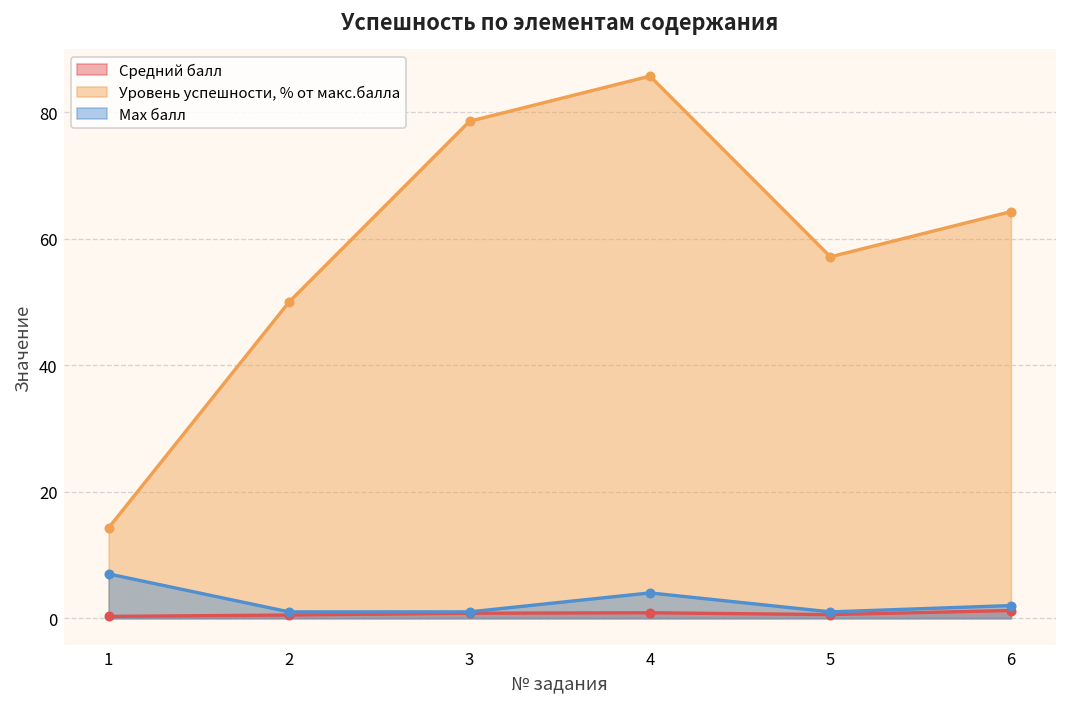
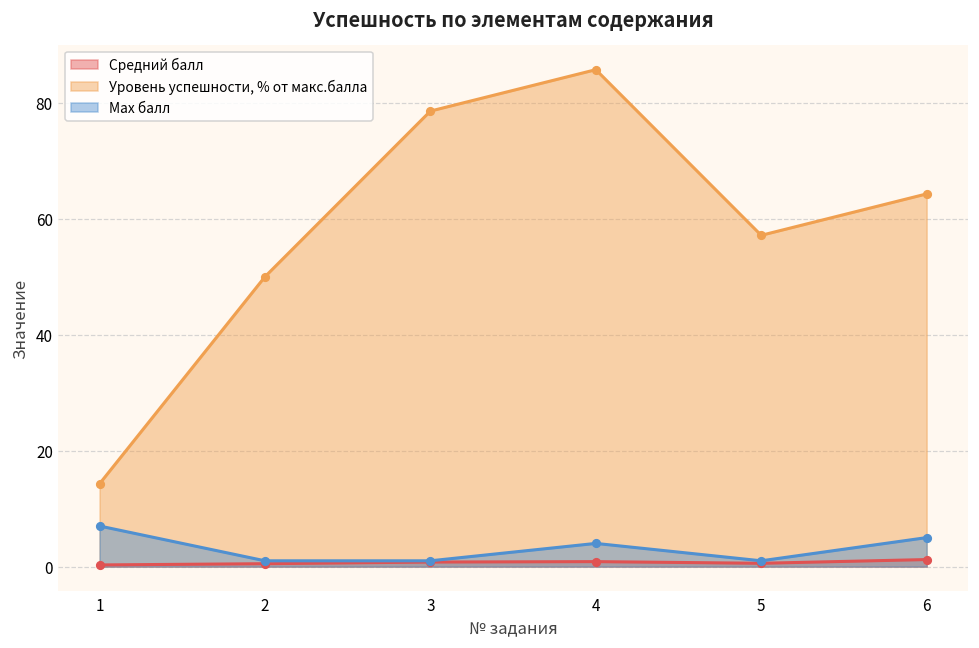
  {
    "Max балл": {
      "1": 7,
      "2": 1,
      "4": 4,
-     "6": 2
+     "6": 5
    }
  }
